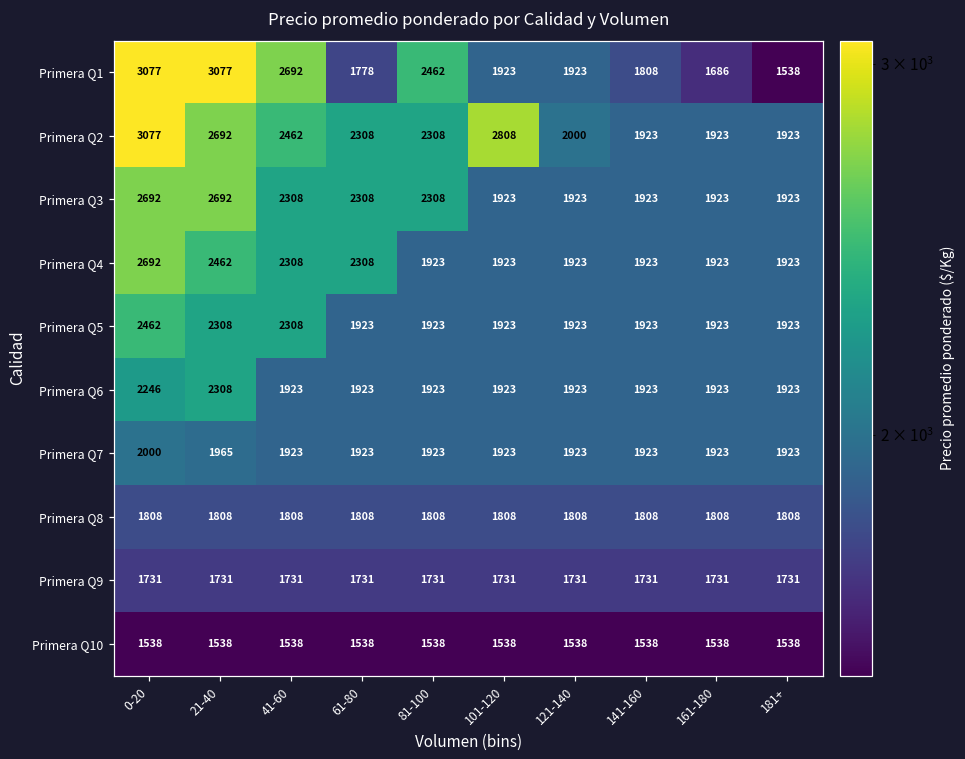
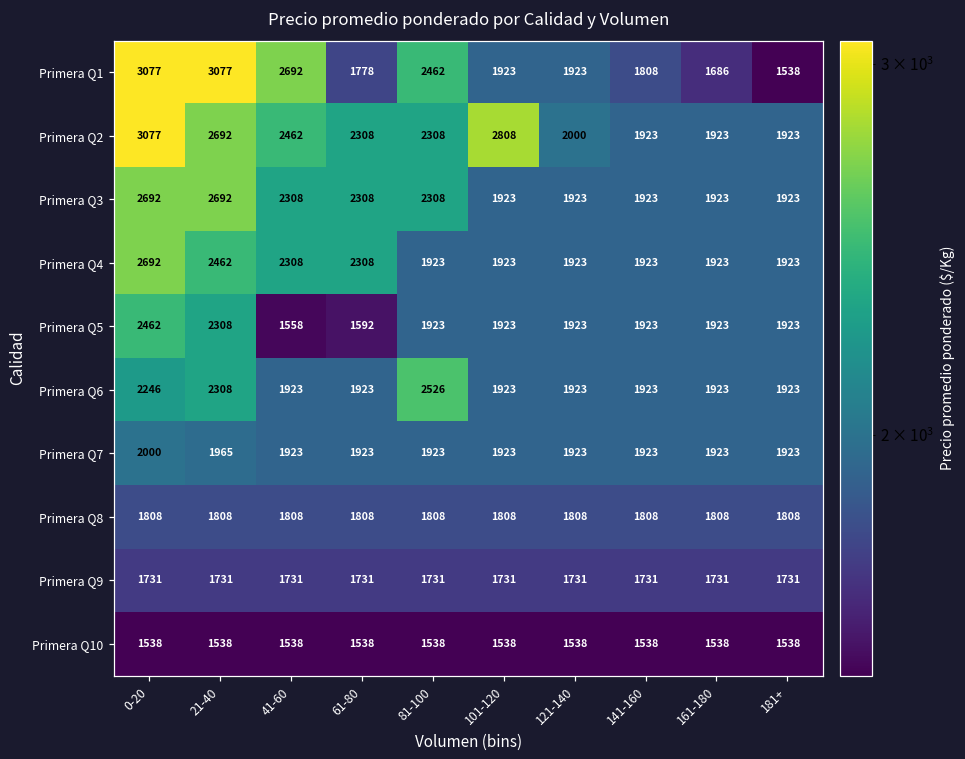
  {
    "Primera Q1": {
      "0-20": 3077,
      "21-40": 3077,
      "41-60": 2692,
      "61-80": 1778,
      "81-100": 2462,
      "101-120": 1923,
      "121-140": 1923,
      "141-160": 1808,
      "161-180": 1686,
      "181+": 1538
    },
    "Primera Q2": {
      "0-20": 3077,
      "21-40": 2692,
      "41-60": 2462,
      "61-80": 2308,
      "81-100": 2308,
      "101-120": 2808,
      "121-140": 2000,
      "141-160": 1923,
      "161-180": 1923,
      "181+": 1923
    },
    "Primera Q3": {
      "0-20": 2692,
      "21-40": 2692,
      "41-60": 2308,
      "61-80": 2308,
      "81-100": 2308,
      "101-120": 1923,
      "121-140": 1923,
      "141-160": 1923,
      "161-180": 1923,
      "181+": 1923
    },
    "Primera Q4": {
      "0-20": 2692,
      "21-40": 2462,
      "41-60": 2308,
      "61-80": 2308,
      "81-100": 1923,
      "101-120": 1923,
      "121-140": 1923,
      "141-160": 1923,
      "161-180": 1923,
      "181+": 1923
    },
    "Primera Q5": {
      "0-20": 2462,
      "21-40": 2308,
-     "41-60": 2308,
-     "61-80": 1923,
+     "41-60": 1558,
+     "61-80": 1592,
      "81-100": 1923,
      "101-120": 1923,
      "121-140": 1923,
      "141-160": 1923,
      "161-180": 1923,
      "181+": 1923
    },
    "Primera Q6": {
      "0-20": 2246,
      "21-40": 2308,
      "41-60": 1923,
      "61-80": 1923,
-     "81-100": 1923,
+     "81-100": 2526,
      "101-120": 1923,
      "121-140": 1923,
      "141-160": 1923,
      "161-180": 1923,
      "181+": 1923
    },
    "Primera Q7": {
      "0-20": 2000,
      "21-40": 1965,
      "41-60": 1923,
      "61-80": 1923,
      "81-100": 1923,
      "101-120": 1923,
      "121-140": 1923,
      "141-160": 1923,
      "161-180": 1923,
      "181+": 1923
    },
    "Primera Q8": {
      "0-20": 1808,
      "21-40": 1808,
      "41-60": 1808,
      "61-80": 1808,
      "81-100": 1808,
      "101-120": 1808,
      "121-140": 1808,
      "141-160": 1808,
      "161-180": 1808,
      "181+": 1808
    },
    "Primera Q9": {
      "0-20": 1731,
      "21-40": 1731,
      "41-60": 1731,
      "61-80": 1731,
      "81-100": 1731,
      "101-120": 1731,
      "121-140": 1731,
      "141-160": 1731,
      "161-180": 1731,
      "181+": 1731
    },
    "Primera Q10": {
      "0-20": 1538,
      "21-40": 1538,
      "41-60": 1538,
      "61-80": 1538,
      "81-100": 1538,
      "101-120": 1538,
      "121-140": 1538,
      "141-160": 1538,
      "161-180": 1538,
      "181+": 1538
    }
  }
